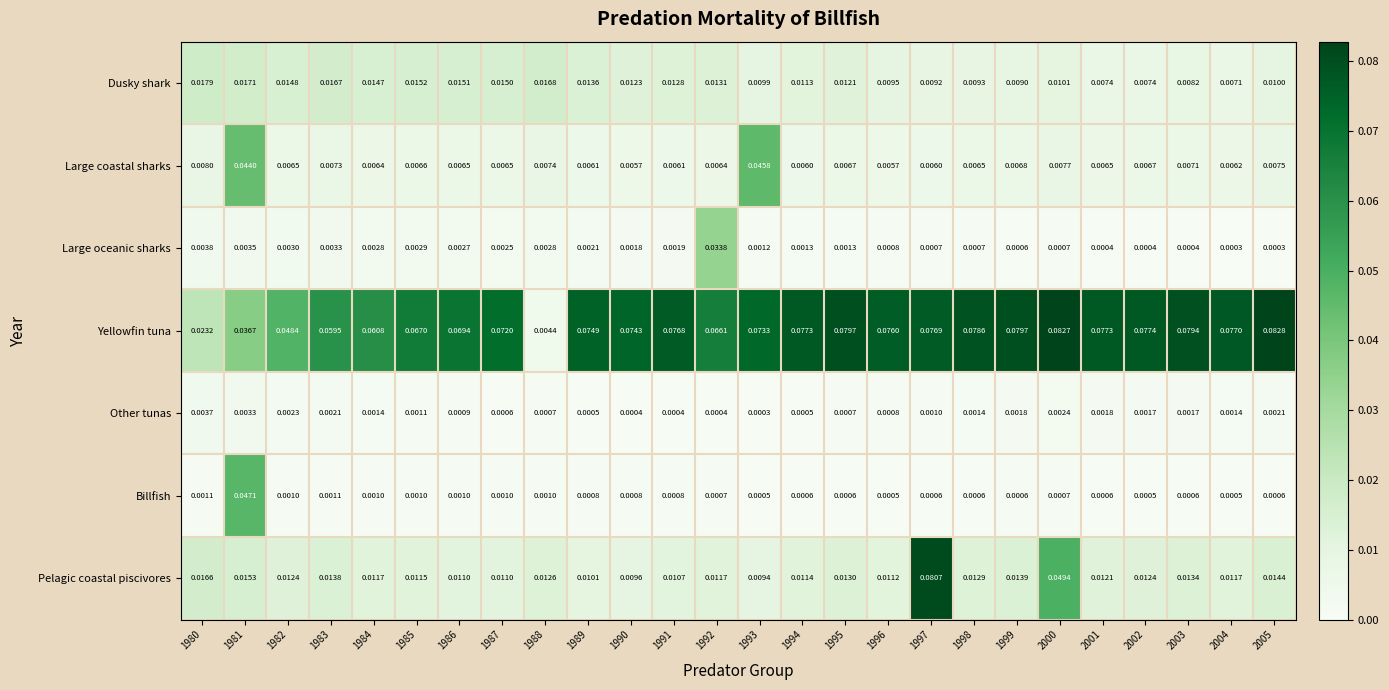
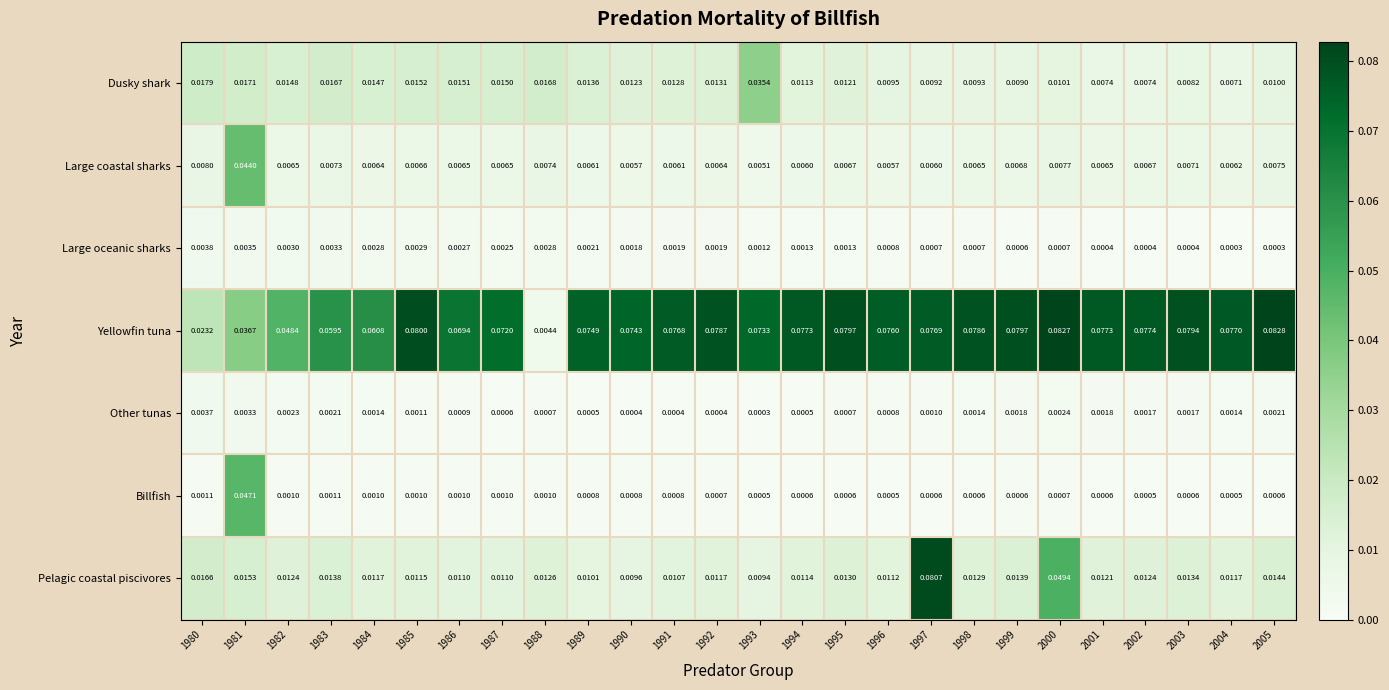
  {
    "Dusky shark": {
      "1980": 0.0179,
      "1981": 0.0171,
      "1982": 0.0148,
      "1983": 0.0167,
      "1984": 0.0147,
      "1985": 0.0152,
      "1986": 0.0151,
      "1987": 0.0150,
      "1988": 0.0168,
      "1989": 0.0136,
      "1990": 0.0123,
      "1991": 0.0128,
      "1992": 0.0131,
-     "1993": 0.0099,
+     "1993": 0.0354,
      "1994": 0.0113,
      "1995": 0.0121,
      "1996": 0.0095,
      "1997": 0.0092,
      "1998": 0.0093,
      "1999": 0.0090,
      "2000": 0.0101,
      "2001": 0.0074,
      "2002": 0.0074,
      "2003": 0.0082,
      "2004": 0.0071,
      "2005": 0.0100
    },
    "Large coastal sharks": {
      "1980": 0.0080,
      "1981": 0.0440,
      "1982": 0.0065,
      "1983": 0.0073,
      "1984": 0.0064,
      "1985": 0.0066,
      "1986": 0.0065,
      "1987": 0.0065,
      "1988": 0.0074,
      "1989": 0.0061,
      "1990": 0.0057,
      "1991": 0.0061,
      "1992": 0.0064,
-     "1993": 0.0458,
+     "1993": 0.0051,
      "1994": 0.0060,
      "1995": 0.0067,
      "1996": 0.0057,
      "1997": 0.0060,
      "1998": 0.0065,
      "1999": 0.0068,
      "2000": 0.0077,
      "2001": 0.0065,
      "2002": 0.0067,
      "2003": 0.0071,
      "2004": 0.0062,
      "2005": 0.0075
    },
    "Large oceanic sharks": {
      "1980": 0.0038,
      "1981": 0.0035,
      "1982": 0.0030,
      "1983": 0.0033,
      "1984": 0.0028,
      "1985": 0.0029,
      "1986": 0.0027,
      "1987": 0.0025,
      "1988": 0.0028,
      "1989": 0.0021,
      "1990": 0.0018,
      "1991": 0.0019,
-     "1992": 0.0338,
+     "1992": 0.0019,
      "1993": 0.0012,
      "1994": 0.0013,
      "1995": 0.0013,
      "1996": 0.0008,
      "1997": 0.0007,
      "1998": 0.0007,
      "1999": 0.0006,
      "2000": 0.0007,
      "2001": 0.0004,
      "2002": 0.0004,
      "2003": 0.0004,
      "2004": 0.0003,
      "2005": 0.0003
    },
    "Yellowfin tuna": {
      "1980": 0.0232,
      "1981": 0.0367,
      "1982": 0.0484,
      "1983": 0.0595,
      "1984": 0.0608,
-     "1985": 0.0670,
+     "1985": 0.0800,
      "1986": 0.0694,
      "1987": 0.0720,
      "1988": 0.0044,
      "1989": 0.0749,
      "1990": 0.0743,
      "1991": 0.0768,
-     "1992": 0.0661,
+     "1992": 0.0787,
      "1993": 0.0733,
      "1994": 0.0773,
      "1995": 0.0797,
      "1996": 0.0760,
      "1997": 0.0769,
      "1998": 0.0786,
      "1999": 0.0797,
      "2000": 0.0827,
      "2001": 0.0773,
      "2002": 0.0774,
      "2003": 0.0794,
      "2004": 0.0770,
      "2005": 0.0828
    },
    "Other tunas": {
      "1980": 0.0037,
      "1981": 0.0033,
      "1982": 0.0023,
      "1983": 0.0021,
      "1984": 0.0014,
      "1985": 0.0011,
      "1986": 0.0009,
      "1987": 0.0006,
      "1988": 0.0007,
      "1989": 0.0005,
      "1990": 0.0004,
      "1991": 0.0004,
      "1992": 0.0004,
      "1993": 0.0003,
      "1994": 0.0005,
      "1995": 0.0007,
      "1996": 0.0008,
      "1997": 0.0010,
      "1998": 0.0014,
      "1999": 0.0018,
      "2000": 0.0024,
      "2001": 0.0018,
      "2002": 0.0017,
      "2003": 0.0017,
      "2004": 0.0014,
      "2005": 0.0021
    },
    "Billfish": {
      "1980": 0.0011,
      "1981": 0.0471,
      "1982": 0.0010,
      "1983": 0.0011,
      "1984": 0.0010,
      "1985": 0.0010,
      "1986": 0.0010,
      "1987": 0.0010,
      "1988": 0.0010,
      "1989": 0.0008,
      "1990": 0.0008,
      "1991": 0.0008,
      "1992": 0.0007,
      "1993": 0.0005,
      "1994": 0.0006,
      "1995": 0.0006,
      "1996": 0.0005,
      "1997": 0.0006,
      "1998": 0.0006,
      "1999": 0.0006,
      "2000": 0.0007,
      "2001": 0.0006,
      "2002": 0.0005,
      "2003": 0.0006,
      "2004": 0.0005,
      "2005": 0.0006
    },
    "Pelagic coastal piscivores": {
      "1980": 0.0166,
      "1981": 0.0153,
      "1982": 0.0124,
      "1983": 0.0138,
      "1984": 0.0117,
      "1985": 0.0115,
      "1986": 0.0110,
      "1987": 0.0110,
      "1988": 0.0126,
      "1989": 0.0101,
      "1990": 0.0096,
      "1991": 0.0107,
      "1992": 0.0117,
      "1993": 0.0094,
      "1994": 0.0114,
      "1995": 0.0130,
      "1996": 0.0112,
      "1997": 0.0807,
      "1998": 0.0129,
      "1999": 0.0139,
      "2000": 0.0494,
      "2001": 0.0121,
      "2002": 0.0124,
      "2003": 0.0134,
      "2004": 0.0117,
      "2005": 0.0144
    }
  }
